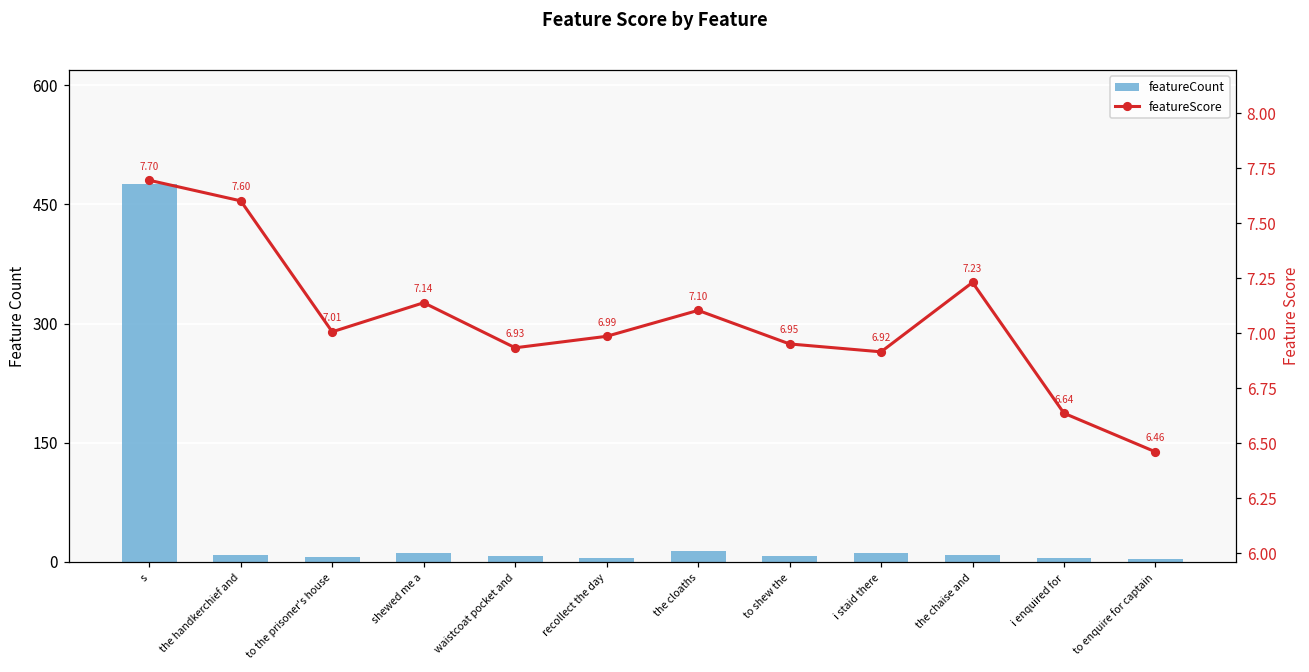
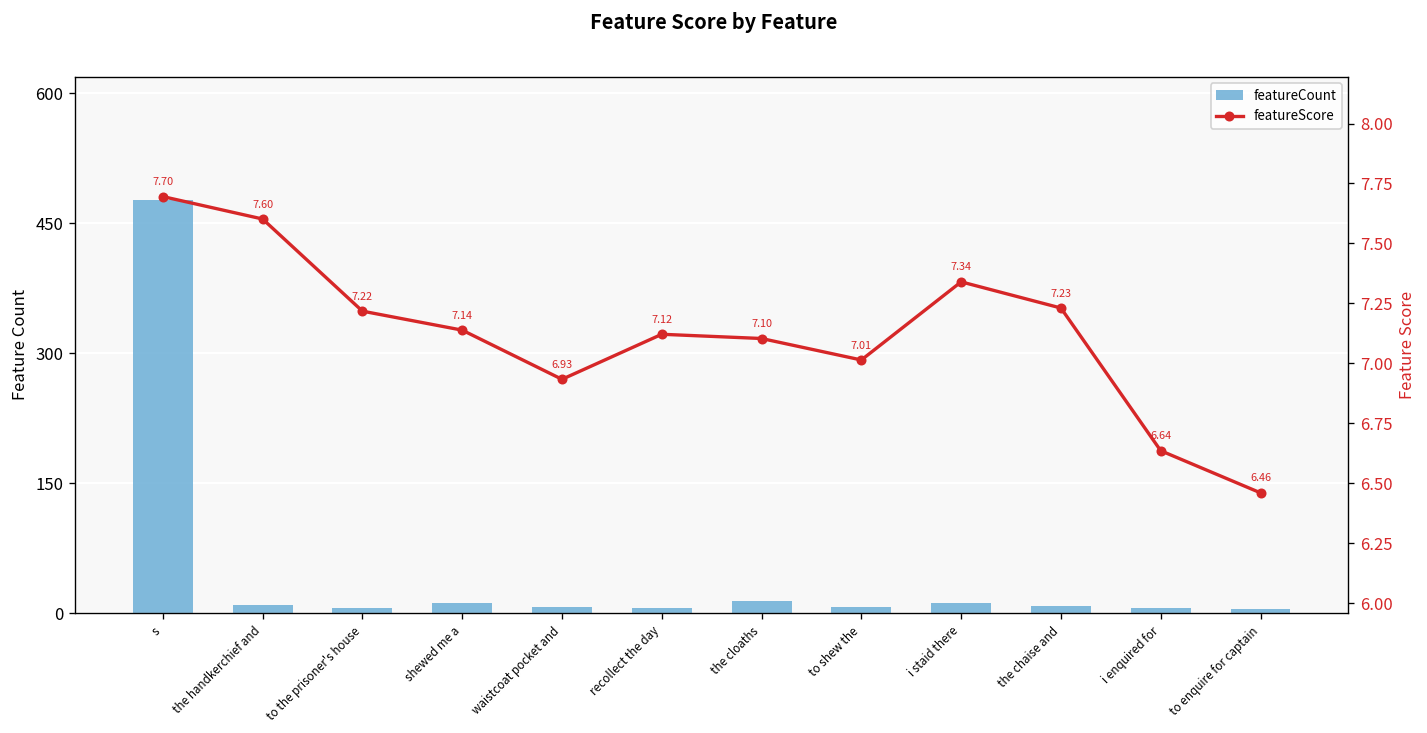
  {
    "featureScore": {
      "s": 7.70,
      "the handkerchief and": 7.60,
-     "to the prisoner's house": 7.01,
+     "to the prisoner's house": 7.22,
      "shewed me a": 7.14,
      "waistcoat pocket and": 6.93,
-     "recollect the day": 6.99,
+     "recollect the day": 7.12,
      "the cloaths": 7.10,
-     "to shew the": 6.95,
-     "i staid there": 6.92,
+     "to shew the": 7.01,
+     "i staid there": 7.34,
      "the chaise and": 7.23,
      "i enquired for": 6.64,
      "to enquire for captain": 6.46
    }
  }
